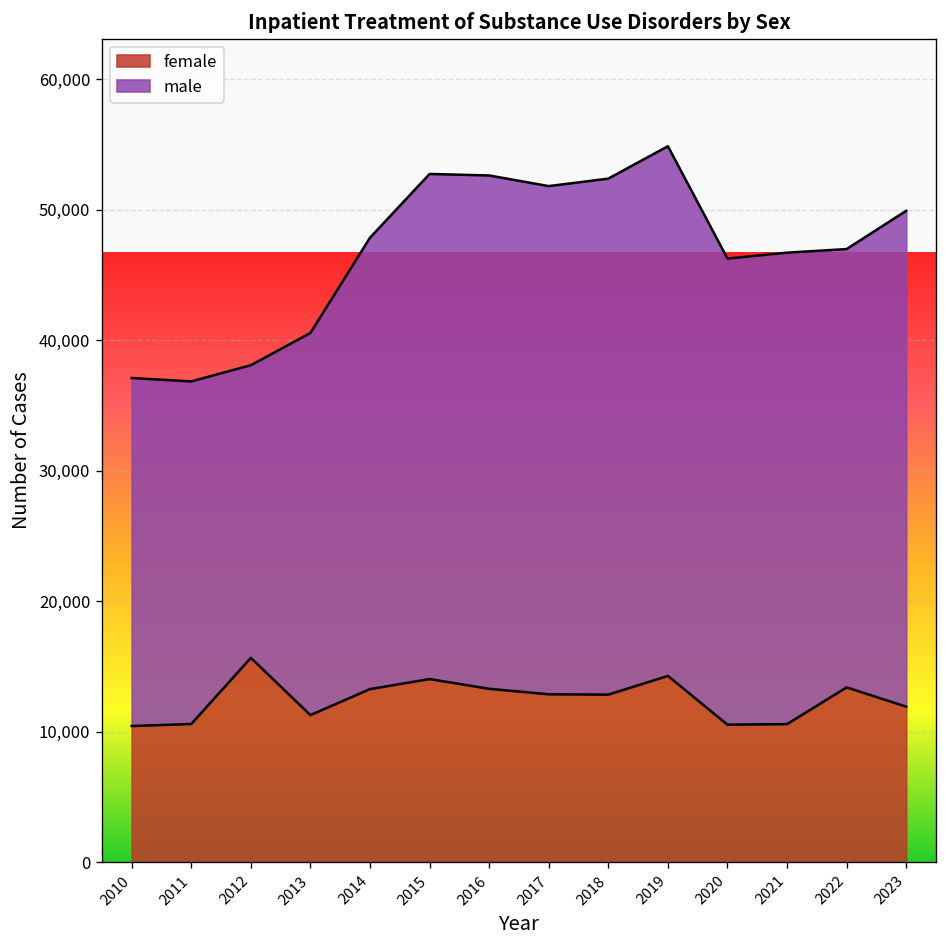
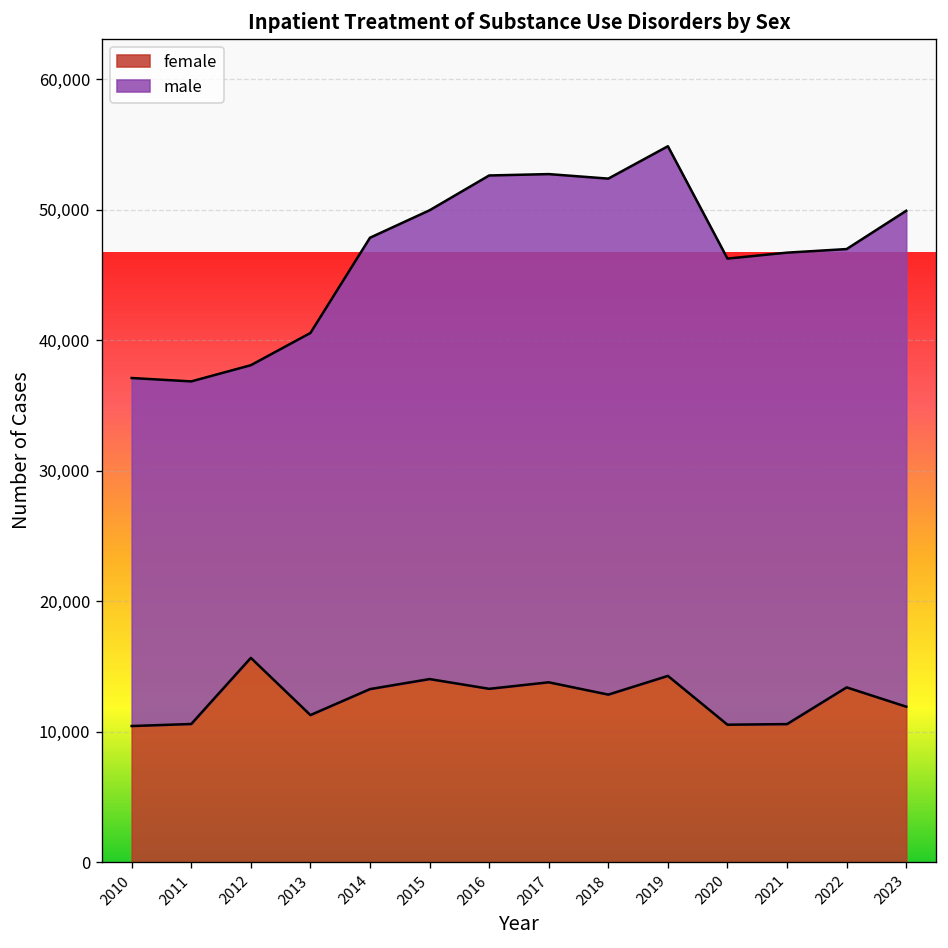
  {
    "female": {
      "2010": "10,500",
      "2011": "10,600",
      "2012": "15,700",
      "2013": "11,300",
      "2014": "13,300",
      "2015": "14,000",
      "2016": "13,300",
-     "2017": "12,900",
+     "2017": "13,800",
      "2018": "12,900",
      "2019": "14,300",
      "2020": "10,600",
      "2021": "10,600",
      "2022": "13,400",
      "2023": "11,900"
    },
    "male": {
      "2010": "26,700",
      "2011": "26,200",
      "2012": "22,400",
      "2013": "29,300",
      "2014": "34,600",
-     "2015": "38,700",
+     "2015": "35,900",
      "2016": "39,300",
      "2017": "38,900",
      "2018": "39,500",
      "2019": "40,600",
      "2020": "35,700",
      "2021": "36,100",
      "2022": "33,600",
      "2023": "38,000"
    }
  }
